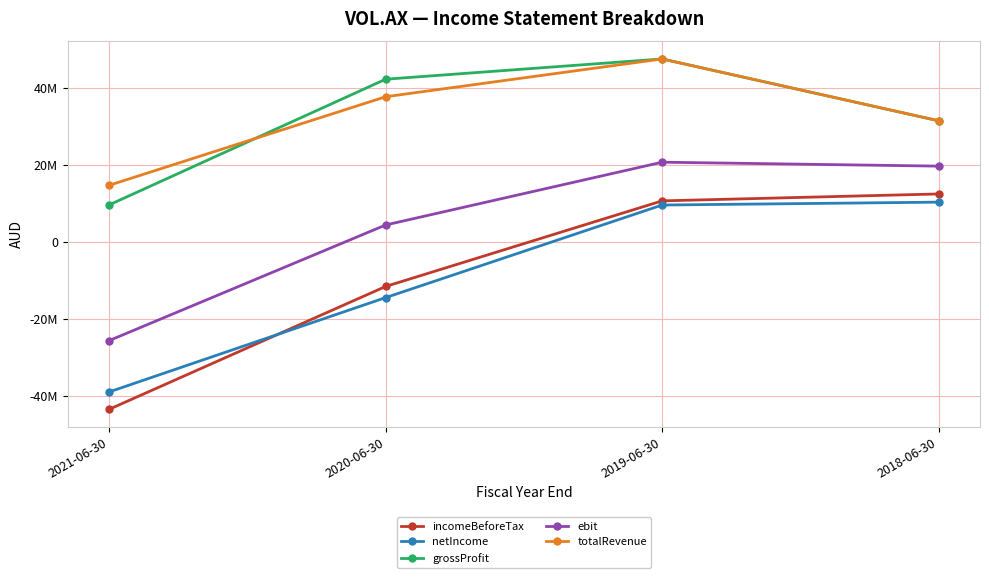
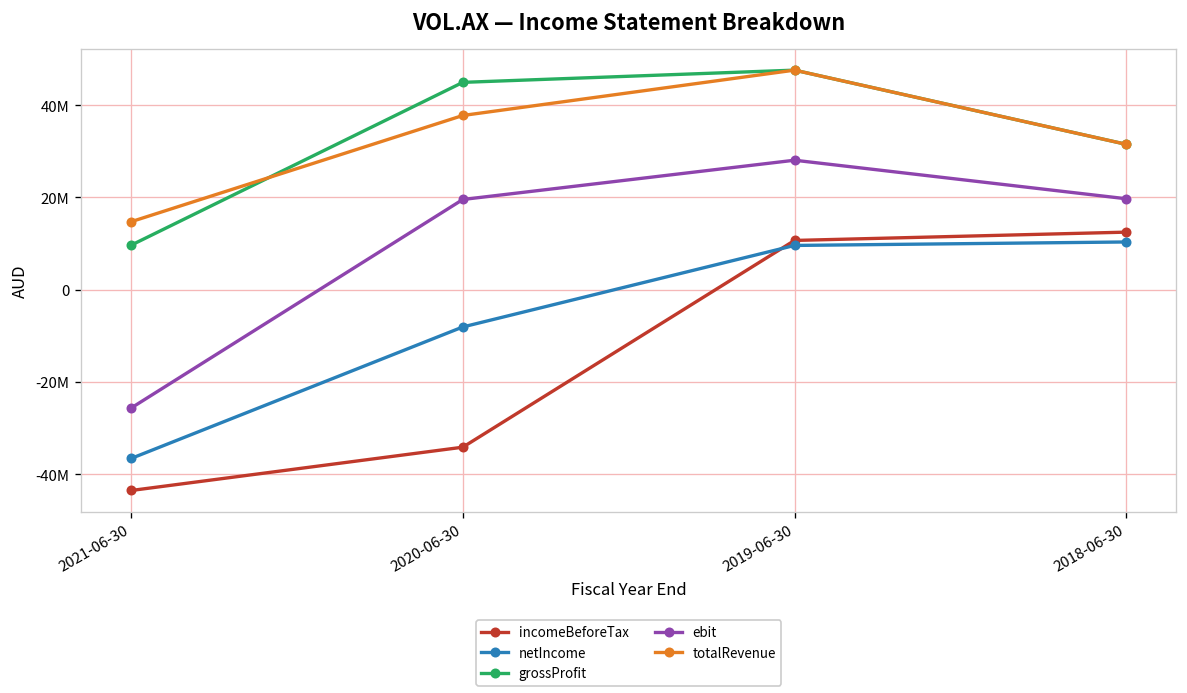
  {
    "incomeBeforeTax": {
      "2021-06-30": -44000000,
-     "2020-06-30": -12000000,
+     "2020-06-30": -34000000,
      "2019-06-30": 11000000,
      "2018-06-30": 12000000
    },
    "netIncome": {
-     "2021-06-30": -39000000,
-     "2020-06-30": -14000000,
+     "2021-06-30": -37000000,
+     "2020-06-30": -8000000,
      "2019-06-30": 10000000,
      "2018-06-30": 10000000
    },
    "grossProfit": {
      "2021-06-30": 10000000,
-     "2020-06-30": 42000000
+     "2020-06-30": 45000000
    },
    "ebit": {
      "2021-06-30": -26000000,
-     "2020-06-30": 4000000,
-     "2019-06-30": 21000000,
+     "2020-06-30": 20000000,
+     "2019-06-30": 28000000,
      "2018-06-30": 20000000
    },
    "totalRevenue": {
      "2021-06-30": 15000000,
      "2020-06-30": 38000000
    }
  }
